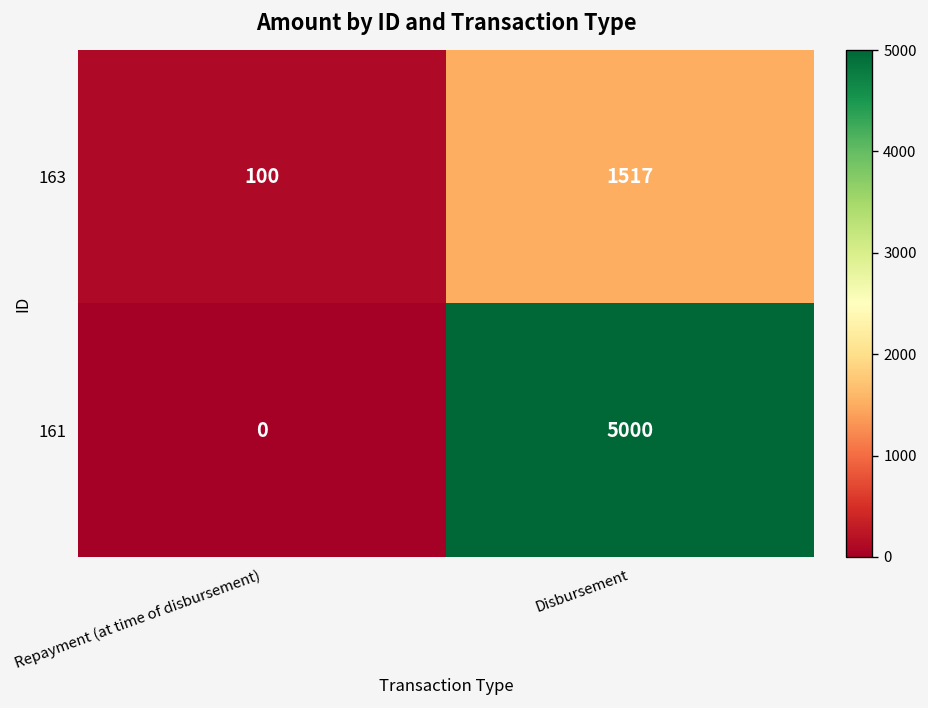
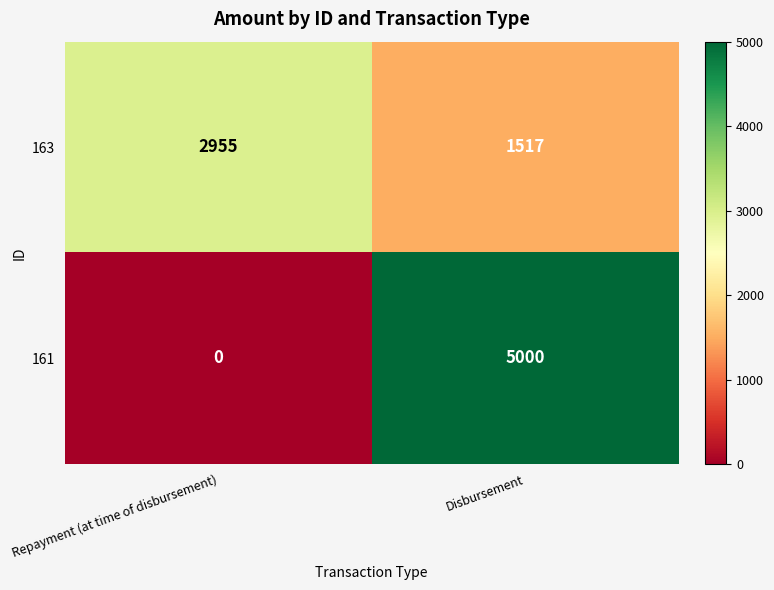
  {
    "163": {
-     "Repayment (at time of disbursement)": 100,
+     "Repayment (at time of disbursement)": 2955,
      "Disbursement": 1517
    },
    "161": {
      "Repayment (at time of disbursement)": 0,
      "Disbursement": 5000
    }
  }
